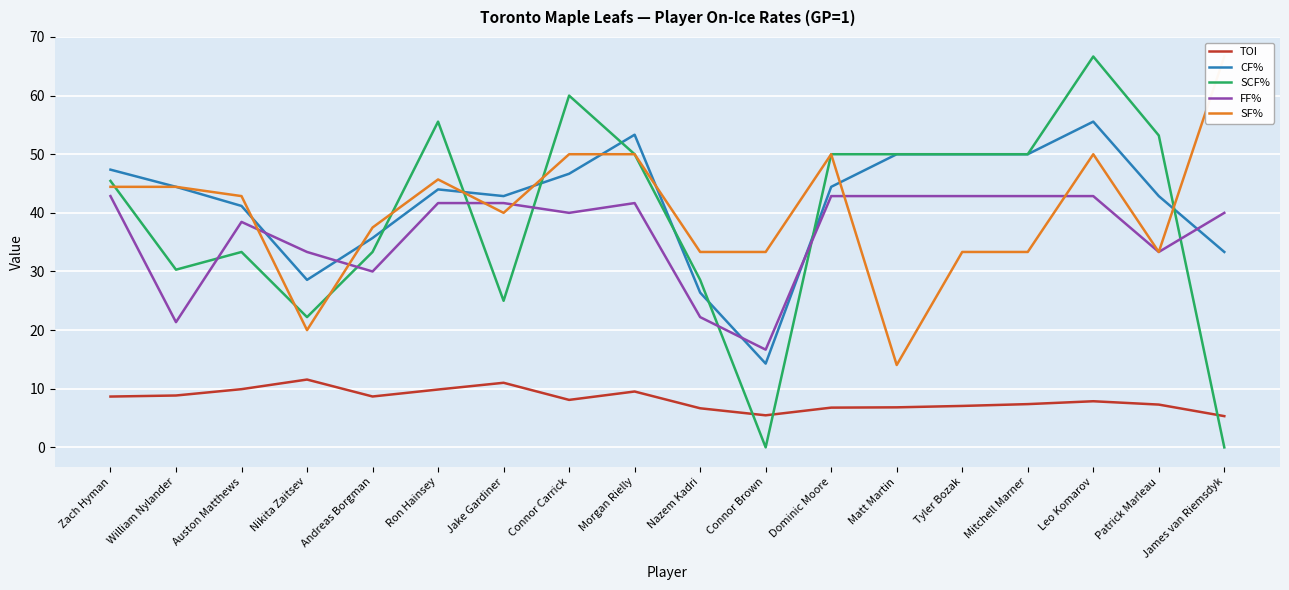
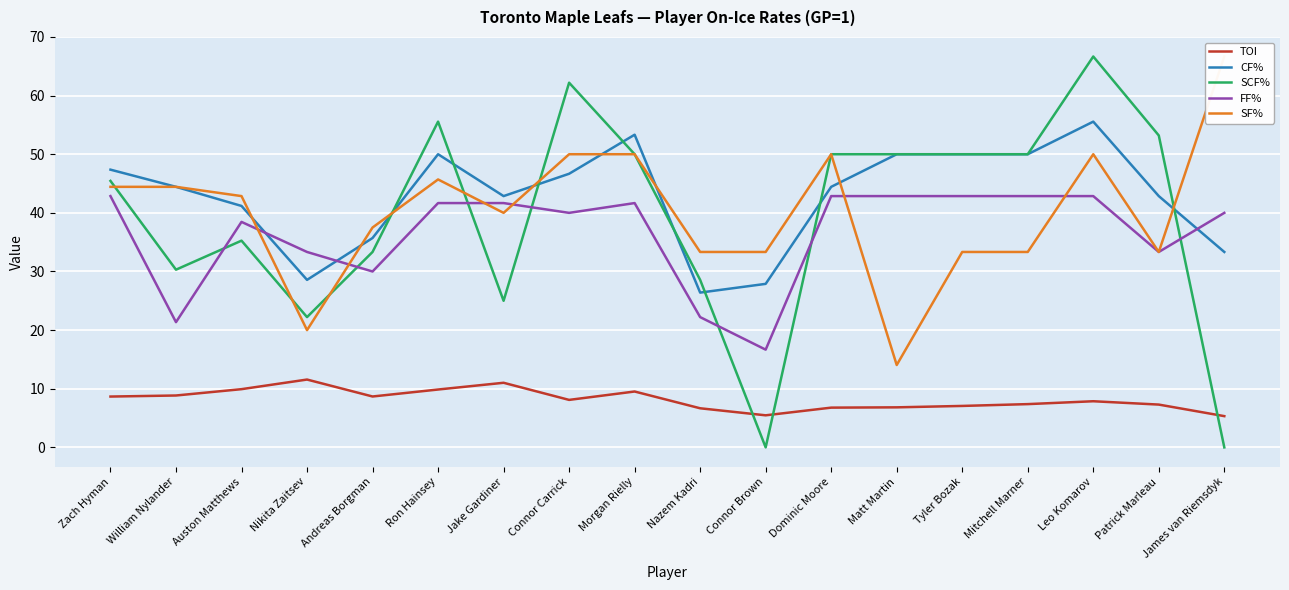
  {
    "TOI": {
      "Zach Hyman": 9,
      "William Nylander": 9,
      "Auston Matthews": 10,
      "Nikita Zaitsev": 12,
      "Andreas Borgman": 9,
      "Ron Hainsey": 10,
      "Jake Gardiner": 11,
      "Connor Carrick": 8,
      "Morgan Rielly": 10,
      "Nazem Kadri": 7,
      "Connor Brown": 5,
      "Dominic Moore": 7,
      "Matt Martin": 7,
      "Tyler Bozak": 7,
      "Mitchell Marner": 7,
      "Leo Komarov": 8,
      "Patrick Marleau": 7,
      "James van Riemsdyk": 5
    },
    "CF%": {
      "Zach Hyman": 47,
      "Auston Matthews": 41,
      "Nikita Zaitsev": 29,
      "Andreas Borgman": 36,
-     "Ron Hainsey": 44,
+     "Ron Hainsey": 50,
      "Jake Gardiner": 43,
      "Connor Carrick": 47,
      "Morgan Rielly": 53,
      "Nazem Kadri": 26,
-     "Connor Brown": 14,
+     "Connor Brown": 28,
      "Dominic Moore": 44,
      "Leo Komarov": 56,
      "Patrick Marleau": 43,
      "James van Riemsdyk": 33
    },
    "SCF%": {
      "Zach Hyman": 45,
      "William Nylander": 30,
-     "Auston Matthews": 33,
+     "Auston Matthews": 35,
      "Nikita Zaitsev": 22,
      "Andreas Borgman": 33,
      "Ron Hainsey": 56,
      "Jake Gardiner": 25,
-     "Connor Carrick": 60,
+     "Connor Carrick": 62,
      "Nazem Kadri": 29,
      "Connor Brown": 0,
      "Leo Komarov": 67,
      "Patrick Marleau": 53,
      "James van Riemsdyk": 0
    },
    "FF%": {
      "Zach Hyman": 43,
      "William Nylander": 21,
      "Auston Matthews": 38,
      "Nikita Zaitsev": 33,
      "Andreas Borgman": 30,
      "Ron Hainsey": 42,
      "Jake Gardiner": 42,
      "Connor Carrick": 40,
      "Morgan Rielly": 42,
      "Nazem Kadri": 22,
      "Connor Brown": 17,
      "Dominic Moore": 43,
      "Matt Martin": 43,
      "Tyler Bozak": 43,
      "Mitchell Marner": 43,
      "Leo Komarov": 43,
      "James van Riemsdyk": 40
    },
    "SF%": {
      "Zach Hyman": 44,
      "Auston Matthews": 43,
      "Nikita Zaitsev": 20,
      "Andreas Borgman": 38,
      "Ron Hainsey": 46,
      "Jake Gardiner": 40,
      "Connor Carrick": 50,
      "Nazem Kadri": 33,
      "Connor Brown": 33,
      "Matt Martin": 14,
      "Tyler Bozak": 33,
      "Mitchell Marner": 33,
      "Leo Komarov": 50
    }
  }
